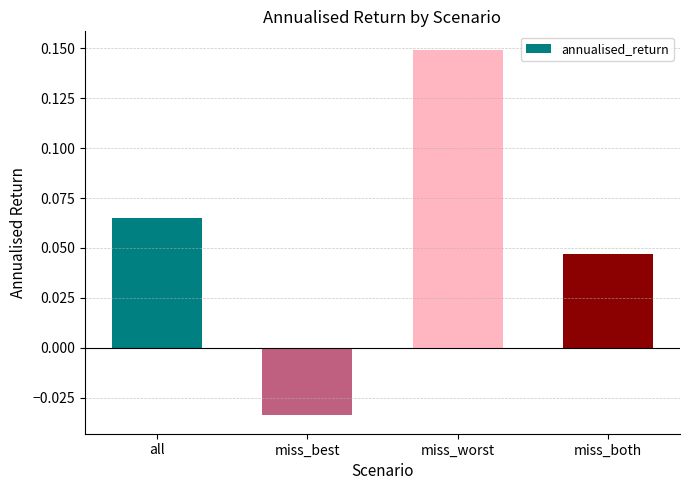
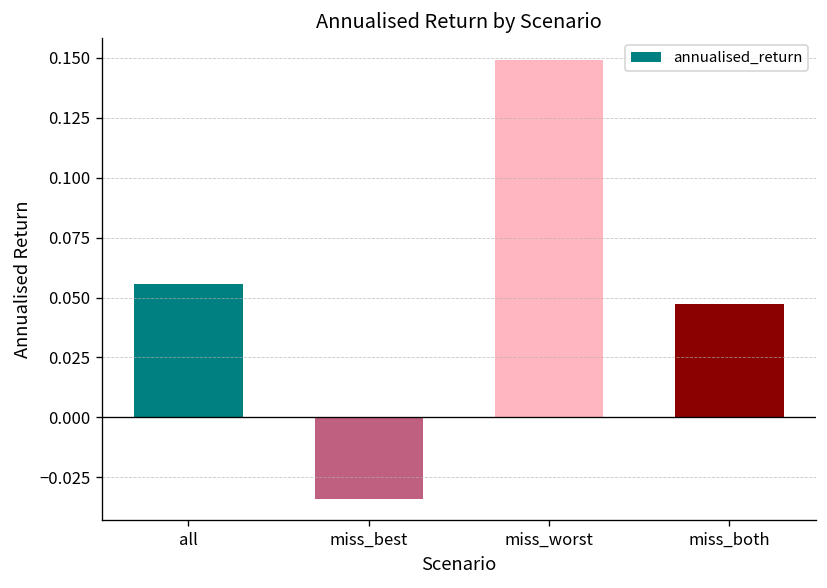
  {
-   "all": 0.065,
+   "all": 0.056,
    "miss_best": -0.034,
    "miss_worst": 0.149,
    "miss_both": 0.047
  }
